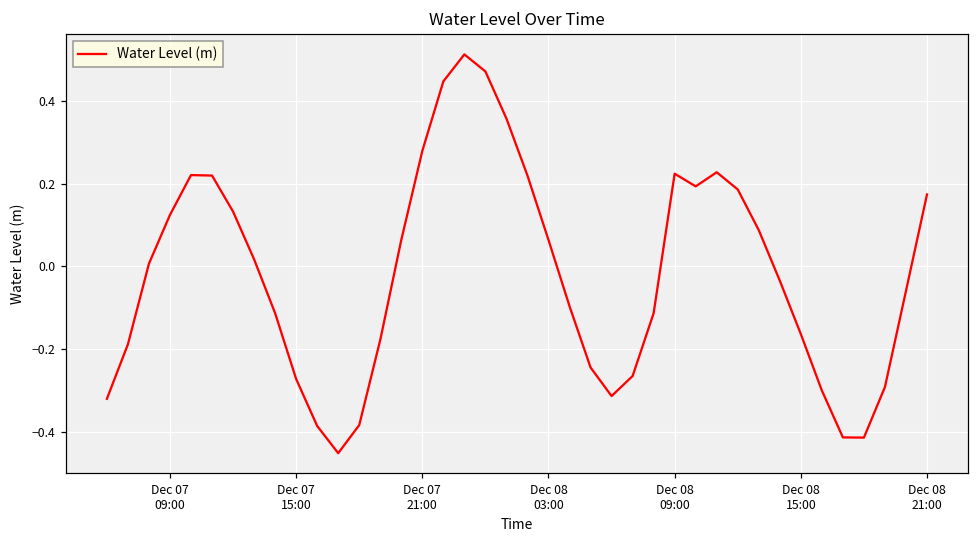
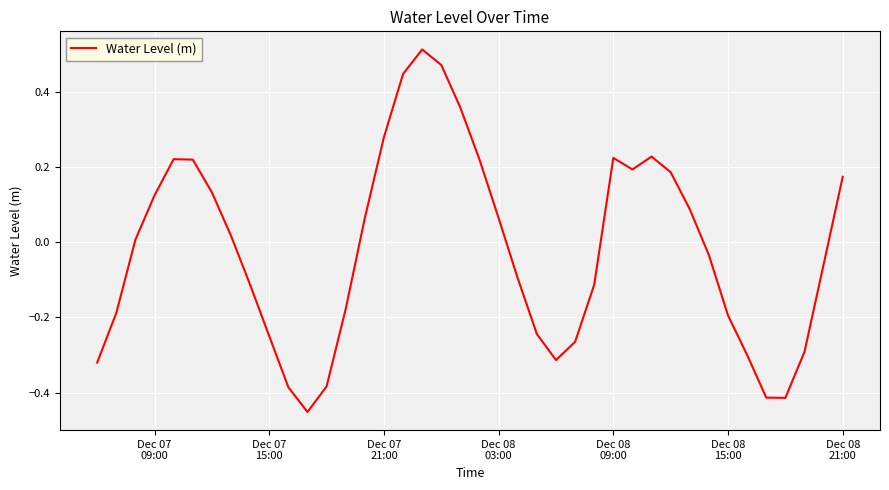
  {
    "Dec 07 09:00": 0.12,
-   "Dec 07 15:00": -0.27,
+   "Dec 07 15:00": -0.25,
    "Dec 07 21:00": 0.28,
    "Dec 08 03:00": 0.06,
    "Dec 08 09:00": 0.22,
-   "Dec 08 15:00": -0.16,
+   "Dec 08 15:00": -0.19,
    "Dec 08 21:00": 0.17
  }
